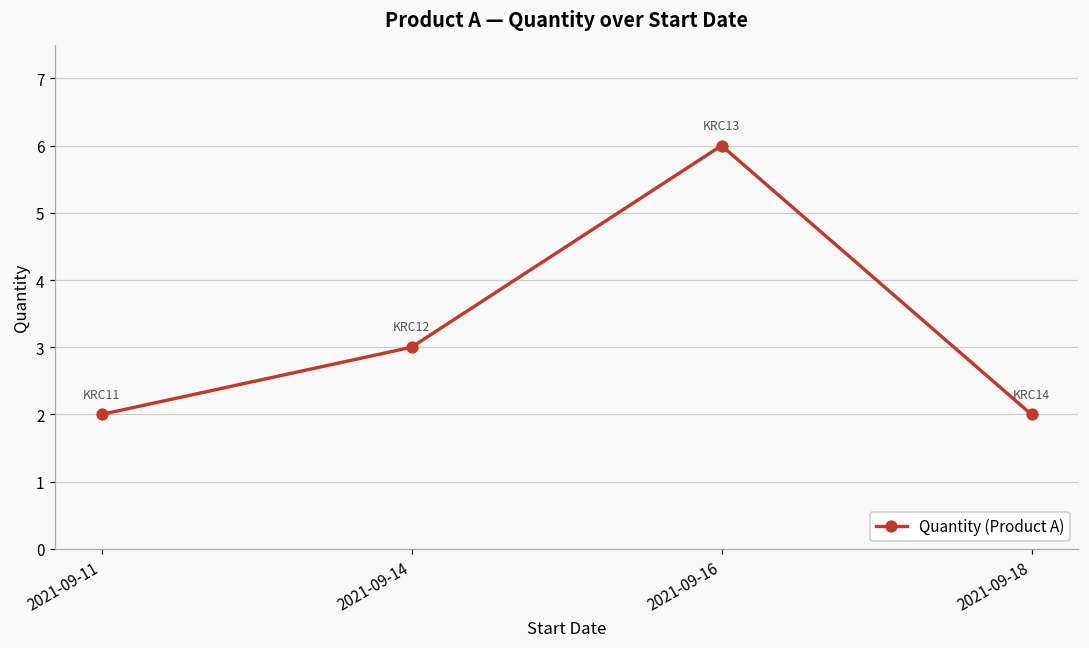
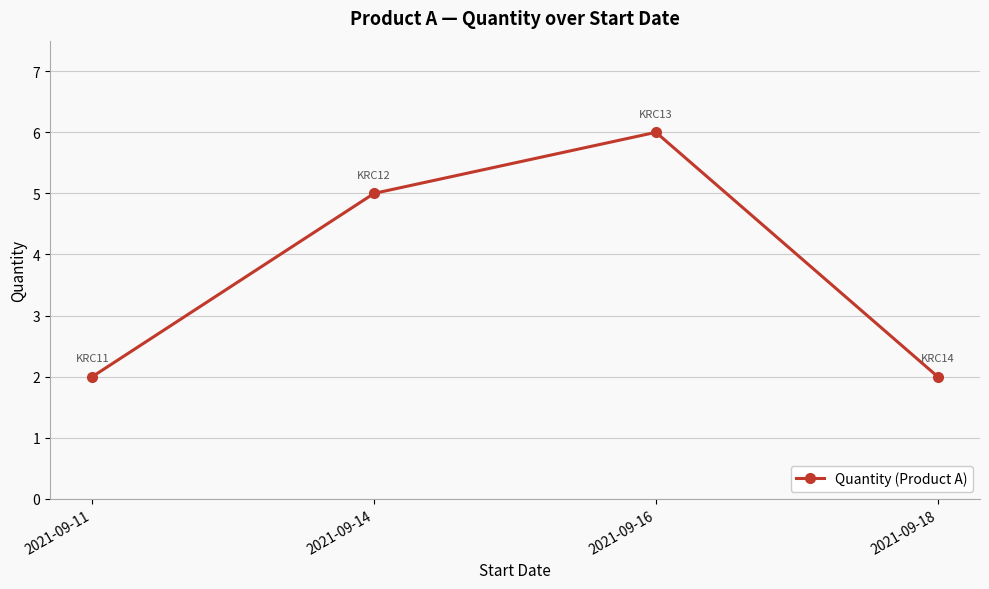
  {
    "2021-09-11": 2,
-   "2021-09-14": 3,
+   "2021-09-14": 5,
    "2021-09-16": 6,
    "2021-09-18": 2
  }
